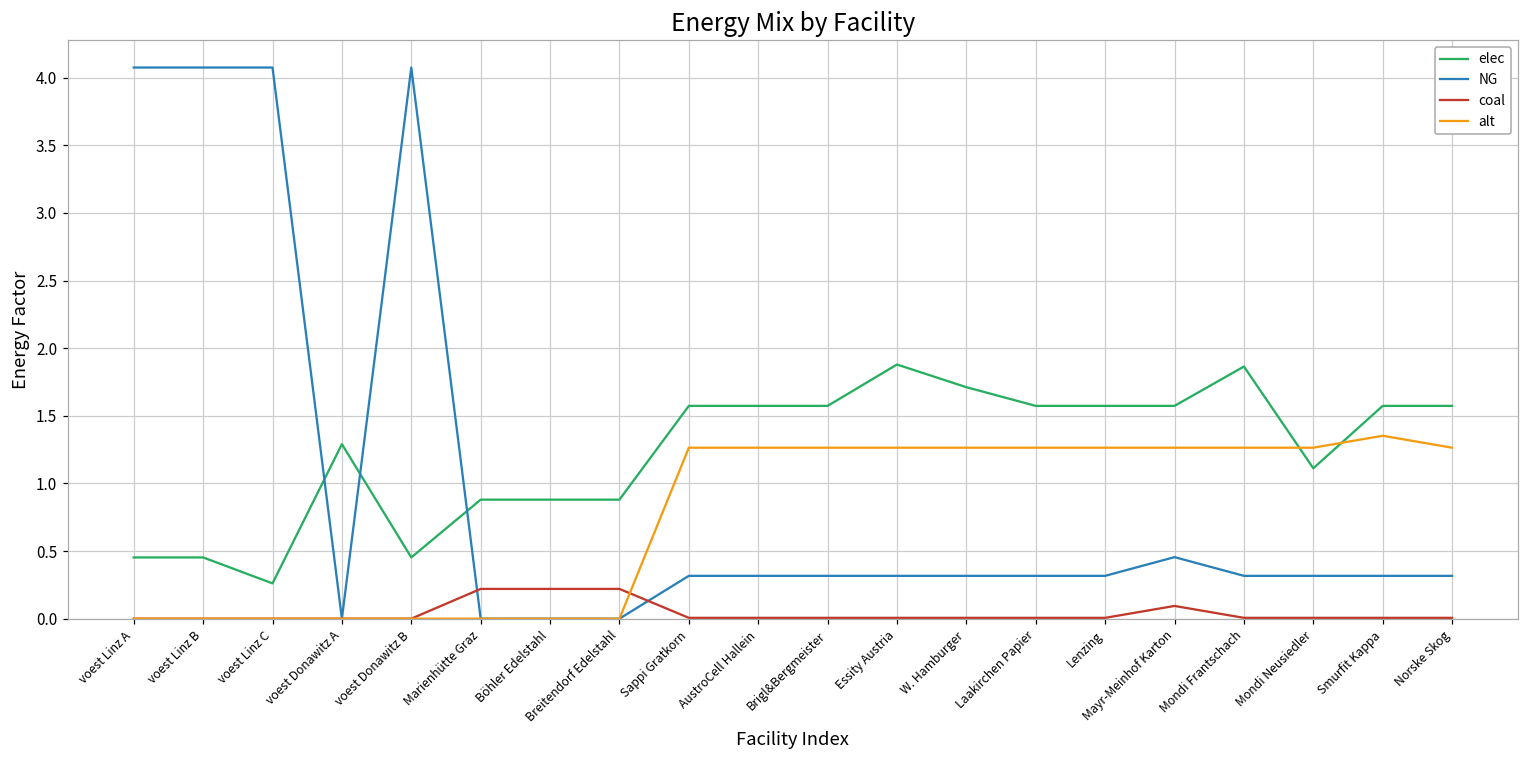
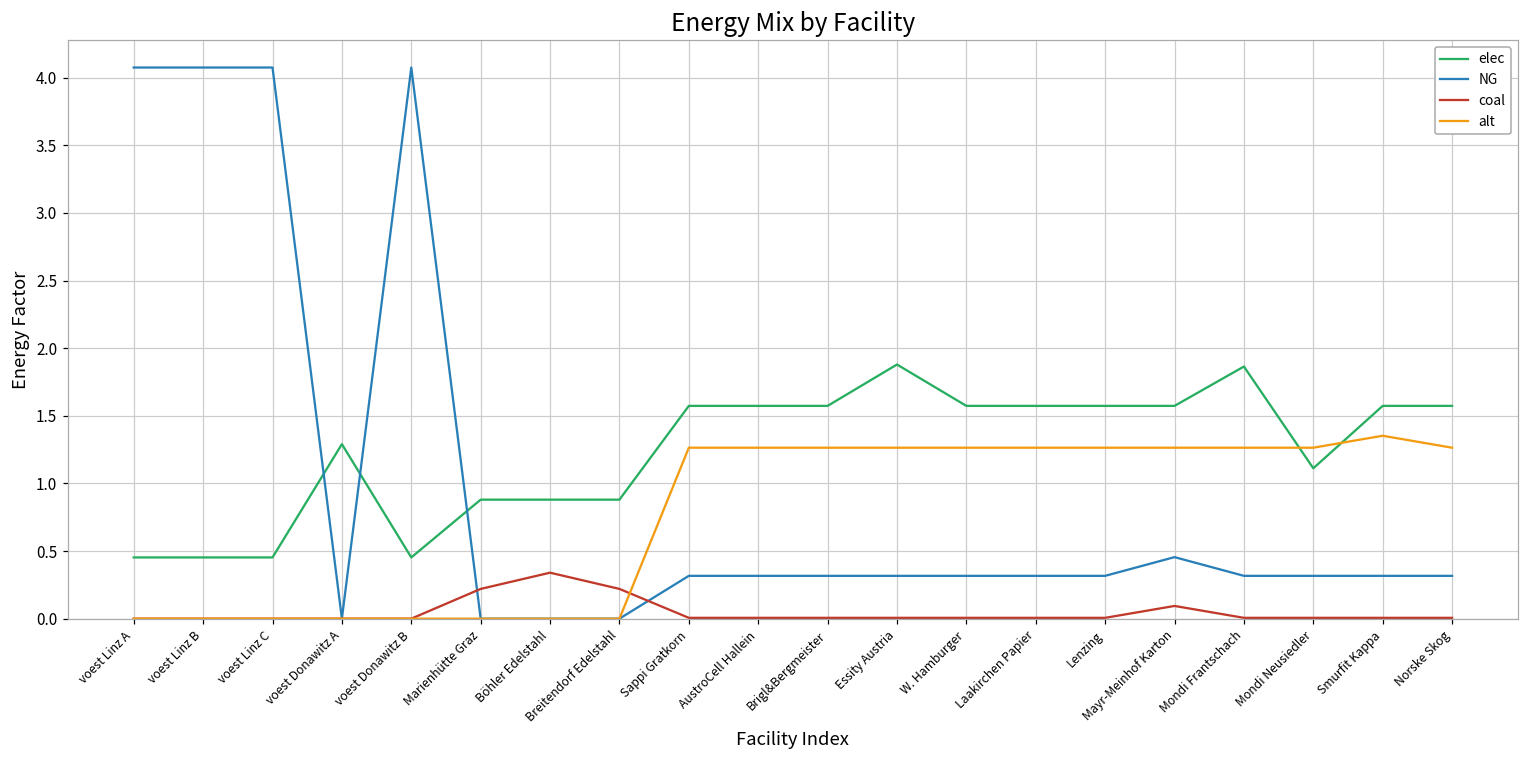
  {
    "elec": {
      "voest Linz A": 0.45,
      "voest Linz B": 0.45,
-     "voest Linz C": 0.26,
+     "voest Linz C": 0.45,
      "voest Donawitz A": 1.29,
      "voest Donawitz B": 0.45,
      "Marienhütte Graz": 0.88,
      "Böhler Edelstahl": 0.88,
      "Breitendorf Edelstahl": 0.88,
      "Sappi Gratkorn": 1.57,
      "AustroCell Hallein": 1.57,
      "Brigl&Bergmeister": 1.57,
      "Essity Austria": 1.88,
-     "W. Hamburger": 1.71,
+     "W. Hamburger": 1.57,
      "Laakirchen Papier": 1.57,
      "Lenzing": 1.57,
      "Mayr-Meinhof Karton": 1.57,
      "Mondi Frantschach": 1.86,
      "Mondi Neusiedler": 1.11,
      "Smurfit Kappa": 1.57,
      "Norske Skog": 1.57
    },
    "NG": {
      "voest Linz A": 4.08,
      "voest Linz B": 4.08,
      "voest Linz C": 4.08,
      "voest Donawitz B": 4.08,
      "Sappi Gratkorn": 0.32,
      "AustroCell Hallein": 0.32,
      "Brigl&Bergmeister": 0.32,
      "Essity Austria": 0.32,
      "W. Hamburger": 0.32,
      "Laakirchen Papier": 0.32,
      "Lenzing": 0.32,
      "Mayr-Meinhof Karton": 0.45,
      "Mondi Frantschach": 0.32,
      "Mondi Neusiedler": 0.32,
      "Smurfit Kappa": 0.32,
      "Norske Skog": 0.32
    },
    "coal": {
      "Marienhütte Graz": 0.22,
-     "Böhler Edelstahl": 0.22,
+     "Böhler Edelstahl": 0.34,
      "Breitendorf Edelstahl": 0.22,
      "Sappi Gratkorn": 0.01,
      "AustroCell Hallein": 0.01,
      "Brigl&Bergmeister": 0.01,
      "Essity Austria": 0.01,
      "W. Hamburger": 0.01,
      "Laakirchen Papier": 0.01,
      "Lenzing": 0.01,
      "Mayr-Meinhof Karton": 0.09,
      "Mondi Frantschach": 0.01,
      "Mondi Neusiedler": 0.01,
      "Smurfit Kappa": 0.01,
      "Norske Skog": 0.01
    },
    "alt": {
      "Sappi Gratkorn": 1.26,
      "AustroCell Hallein": 1.26,
      "Brigl&Bergmeister": 1.26,
      "Essity Austria": 1.26,
      "W. Hamburger": 1.26,
      "Laakirchen Papier": 1.26,
      "Lenzing": 1.26,
      "Mayr-Meinhof Karton": 1.26,
      "Mondi Frantschach": 1.26,
      "Mondi Neusiedler": 1.26,
      "Smurfit Kappa": 1.35,
      "Norske Skog": 1.26
    }
  }
